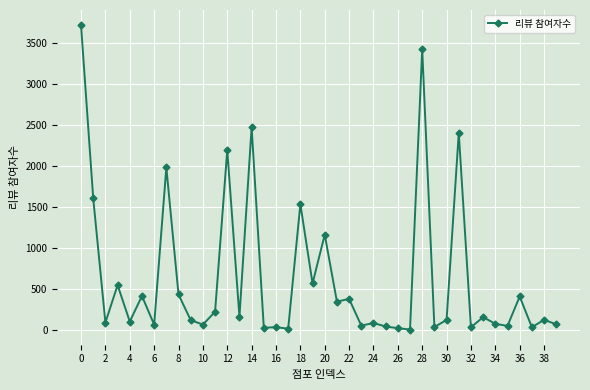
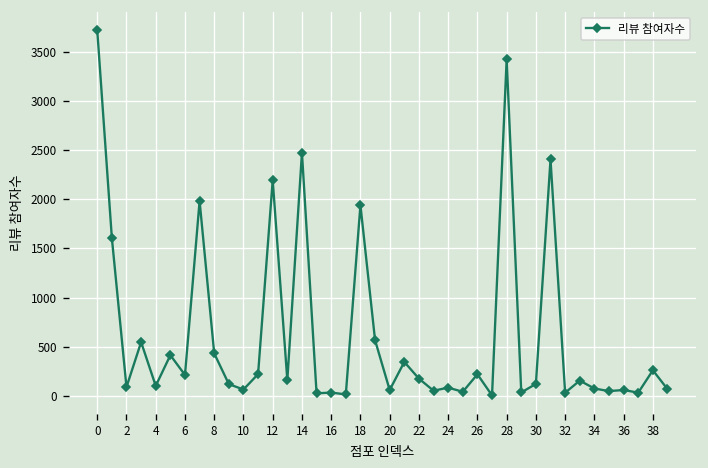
  {
    "0": 3700,
    "2": 100,
    "4": 100,
-   "6": 100,
+   "6": 200,
    "8": 400,
    "10": 100,
    "12": 2200,
    "14": 2500,
    "16": 0,
-   "18": 1500,
-   "20": 1200,
-   "22": 400,
+   "18": 1900,
+   "20": 100,
+   "22": 200,
    "24": 100,
-   "26": 0,
+   "26": 200,
    "28": 3400,
    "30": 100,
    "32": 0,
    "34": 100,
-   "36": 400,
-   "38": 100
+   "36": 100,
+   "38": 300
  }
